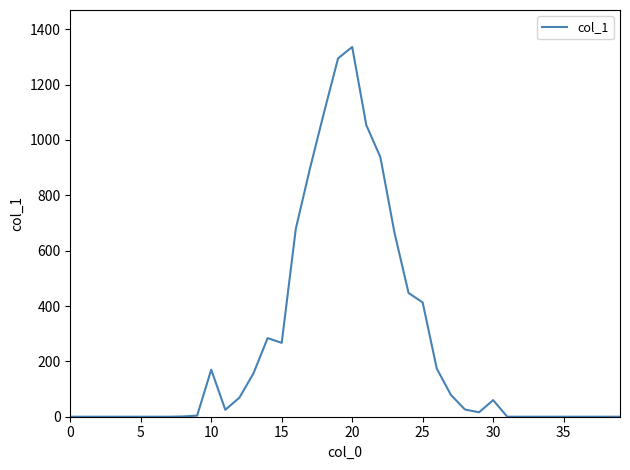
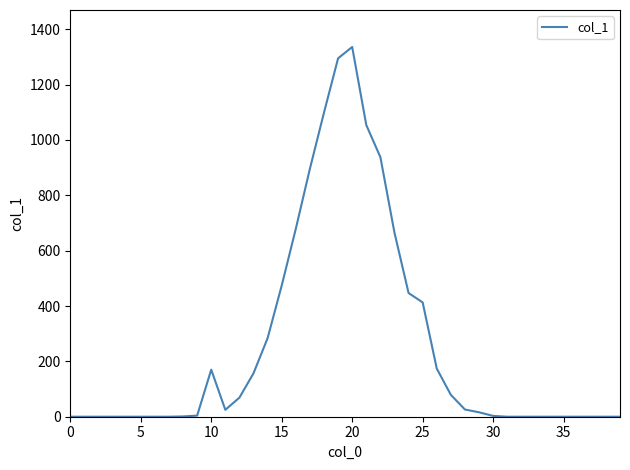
  {
    "0": 0,
    "5": 0,
    "10": 170,
-   "15": 270,
+   "15": 470,
    "20": 1340,
    "25": 410,
-   "30": 60,
+   "30": 0,
    "35": 0
  }
